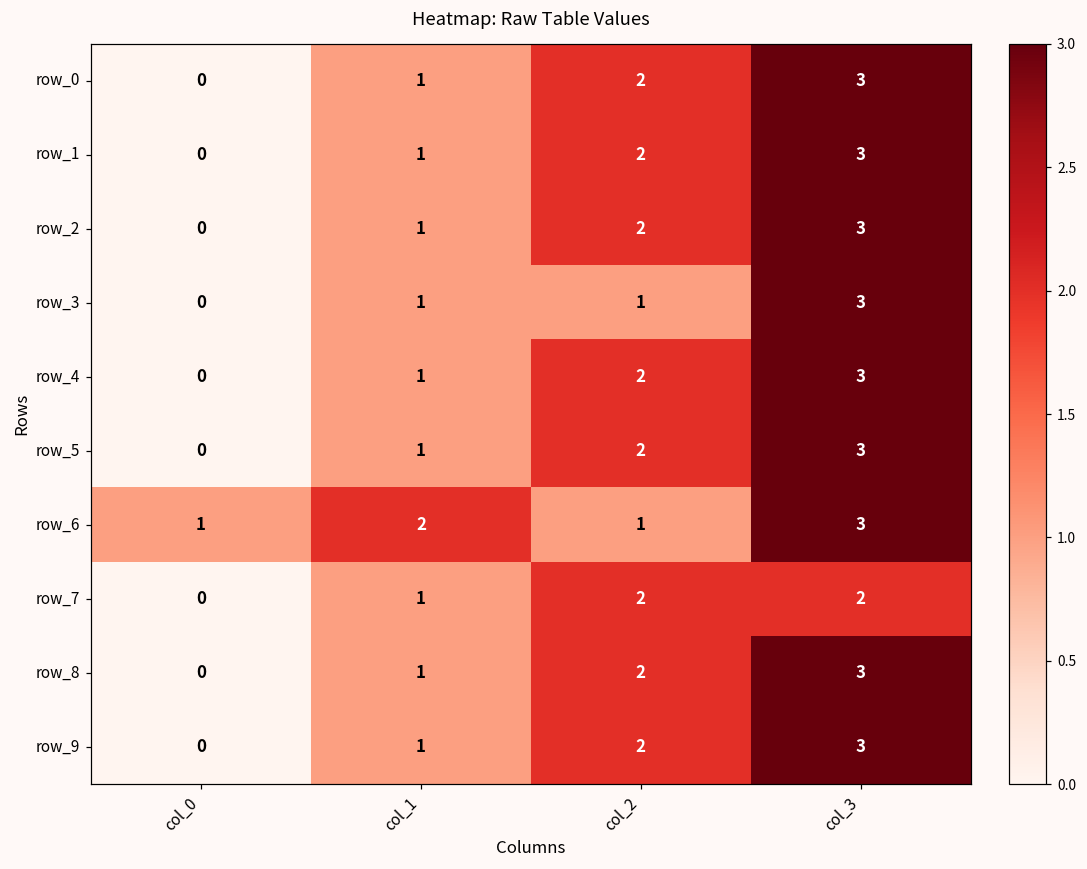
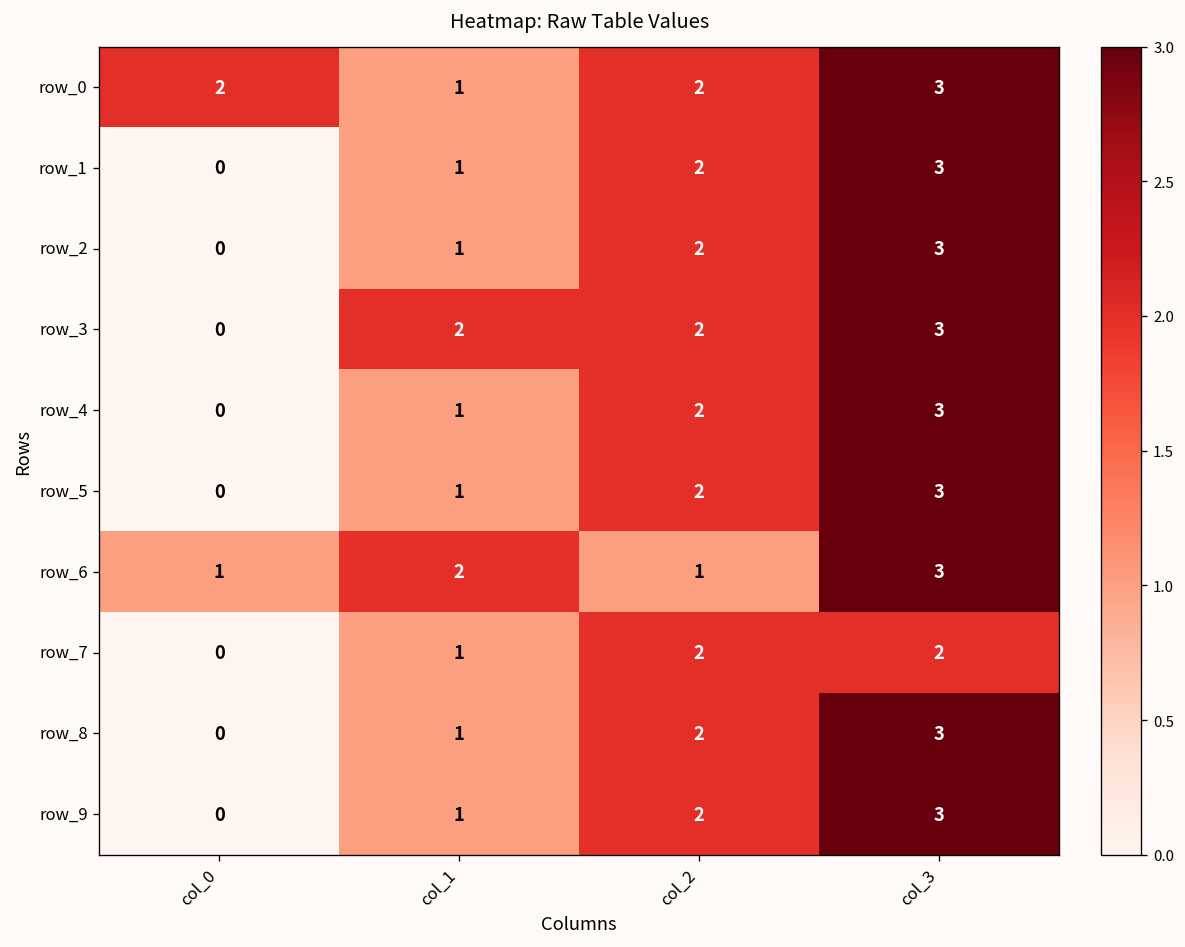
  {
    "row_0": {
-     "col_0": 0,
+     "col_0": 2,
      "col_1": 1,
      "col_2": 2,
      "col_3": 3
    },
    "row_1": {
      "col_0": 0,
      "col_1": 1,
      "col_2": 2,
      "col_3": 3
    },
    "row_2": {
      "col_0": 0,
      "col_1": 1,
      "col_2": 2,
      "col_3": 3
    },
    "row_3": {
      "col_0": 0,
-     "col_1": 1,
-     "col_2": 1,
+     "col_1": 2,
+     "col_2": 2,
      "col_3": 3
    },
    "row_4": {
      "col_0": 0,
      "col_1": 1,
      "col_2": 2,
      "col_3": 3
    },
    "row_5": {
      "col_0": 0,
      "col_1": 1,
      "col_2": 2,
      "col_3": 3
    },
    "row_6": {
      "col_0": 1,
      "col_1": 2,
      "col_2": 1,
      "col_3": 3
    },
    "row_7": {
      "col_0": 0,
      "col_1": 1,
      "col_2": 2,
      "col_3": 2
    },
    "row_8": {
      "col_0": 0,
      "col_1": 1,
      "col_2": 2,
      "col_3": 3
    },
    "row_9": {
      "col_0": 0,
      "col_1": 1,
      "col_2": 2,
      "col_3": 3
    }
  }
